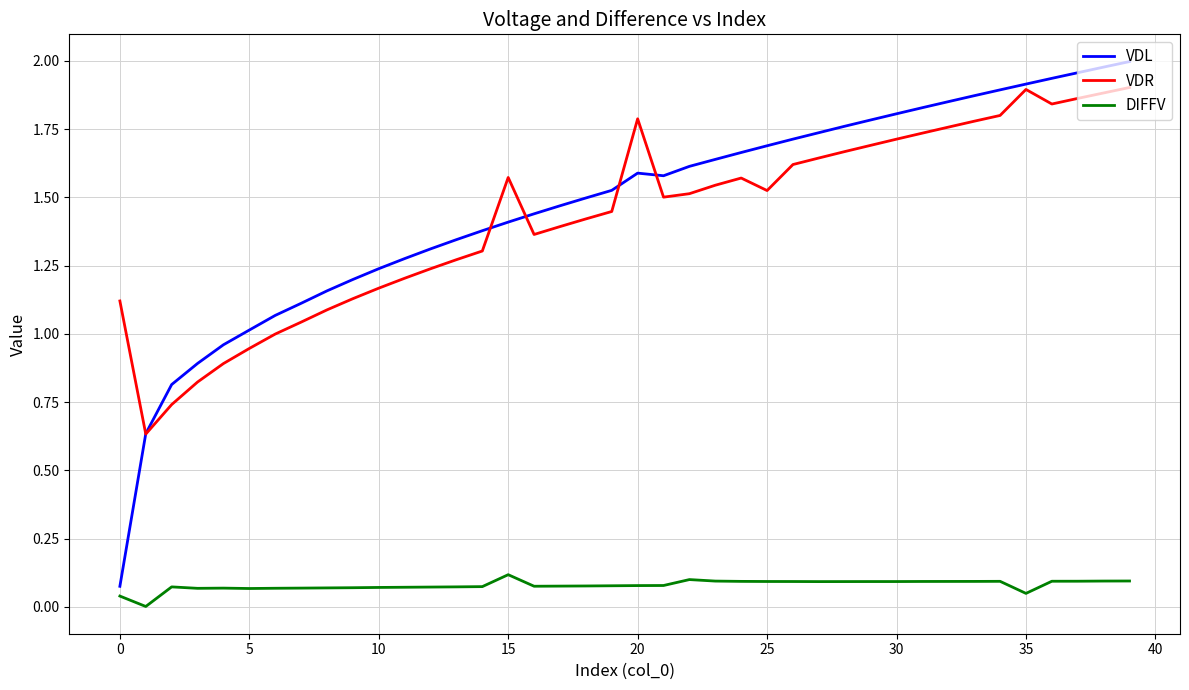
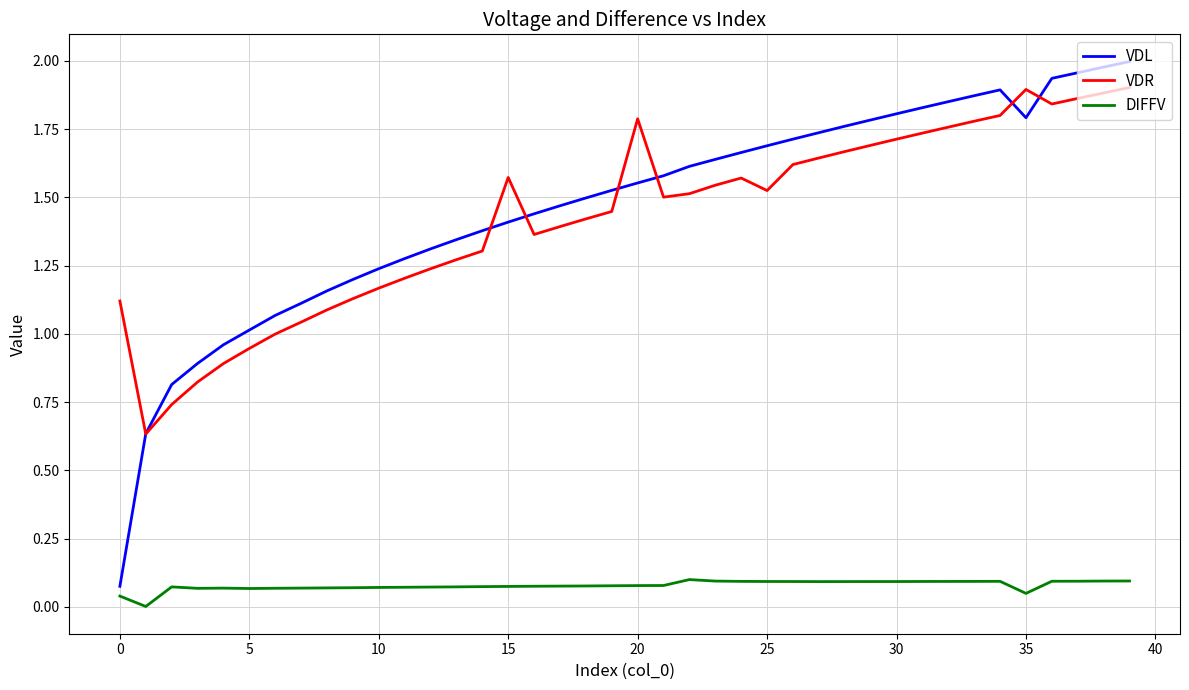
  {
    "VDL": {
      "0": 0.08,
      "5": 1.01,
      "10": 1.24,
      "15": 1.41,
-     "20": 1.59,
+     "20": 1.55,
      "25": 1.69,
      "30": 1.81,
-     "35": 1.91
+     "35": 1.79
    },
    "VDR": {
      "0": 1.12,
      "5": 0.95,
      "10": 1.17,
      "15": 1.57,
      "20": 1.79,
      "25": 1.52,
      "30": 1.71,
      "35": 1.90
    },
    "DIFFV": {
      "0": 0.04,
      "5": 0.07,
      "10": 0.07,
-     "15": 0.12,
+     "15": 0.08,
      "20": 0.08,
      "25": 0.09,
      "30": 0.09,
      "35": 0.05
    }
  }
